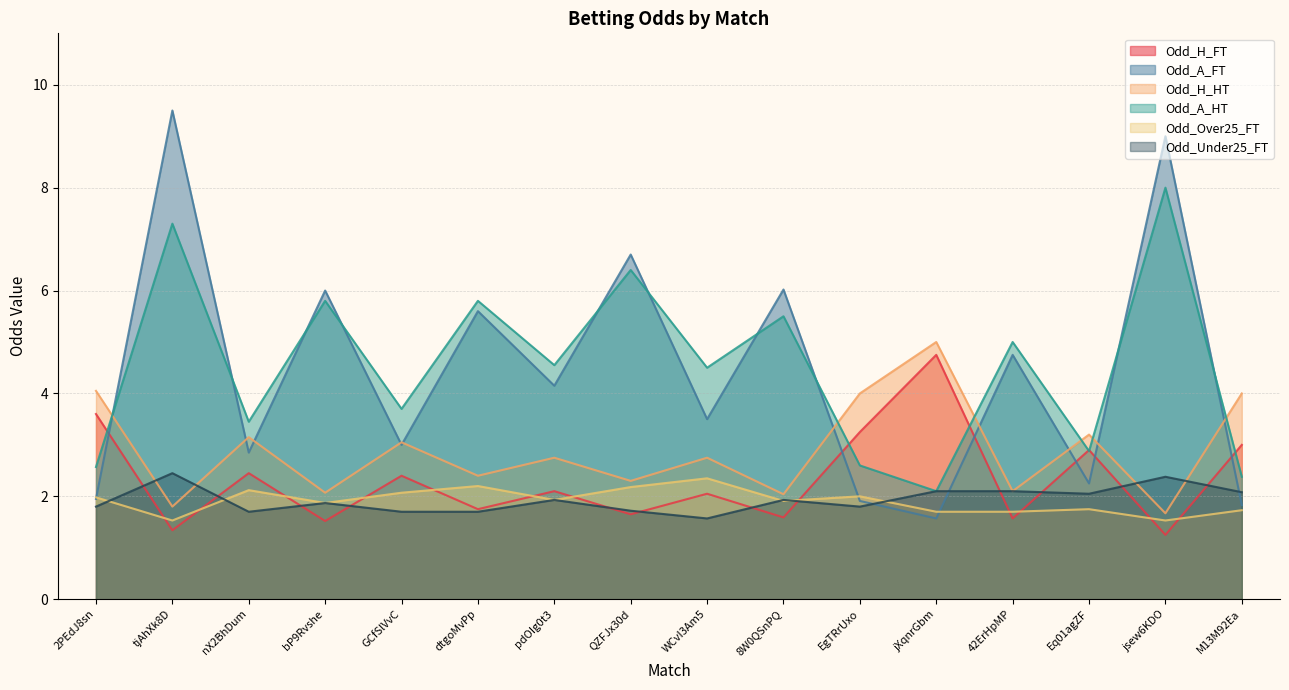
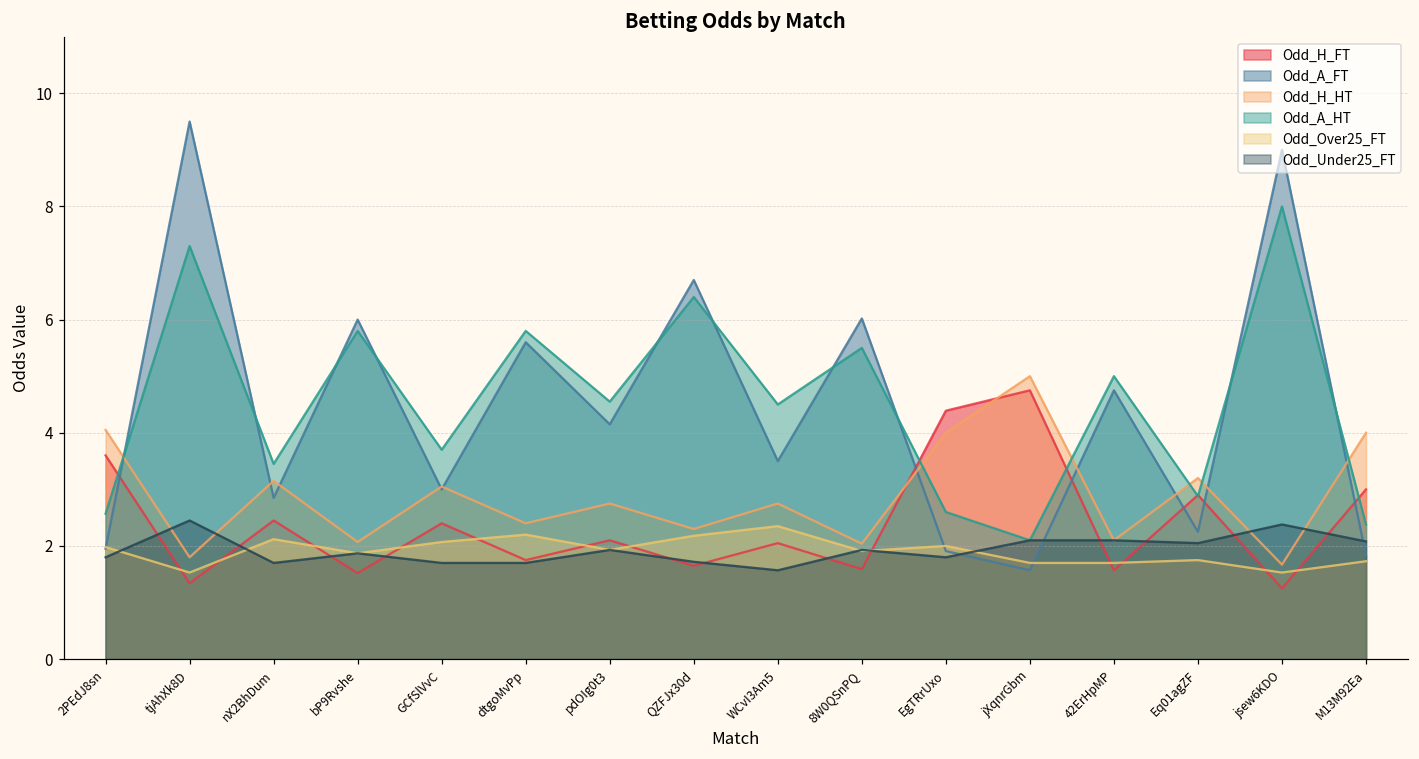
  {
    "Odd_H_FT": {
      "2PEdJ8sn": 3.6,
      "tjAhXk8D": 1.3,
      "nX2BhDum": 2.5,
      "bP9Rvshe": 1.5,
      "GCfSlVvC": 2.4,
      "pdOIg0t3": 2.1,
      "QZFJx30d": 1.7,
      "WCvI3Am5": 2.1,
      "8W0QSnPQ": 1.6,
-     "EgTRrUxo": 3.3,
+     "EgTRrUxo": 4.4,
      "jXqnrGbm": 4.8,
      "42ErHpMP": 1.6,
      "jsew6KDO": 1.3,
      "M13M92Ea": 3.0
    }
  }
